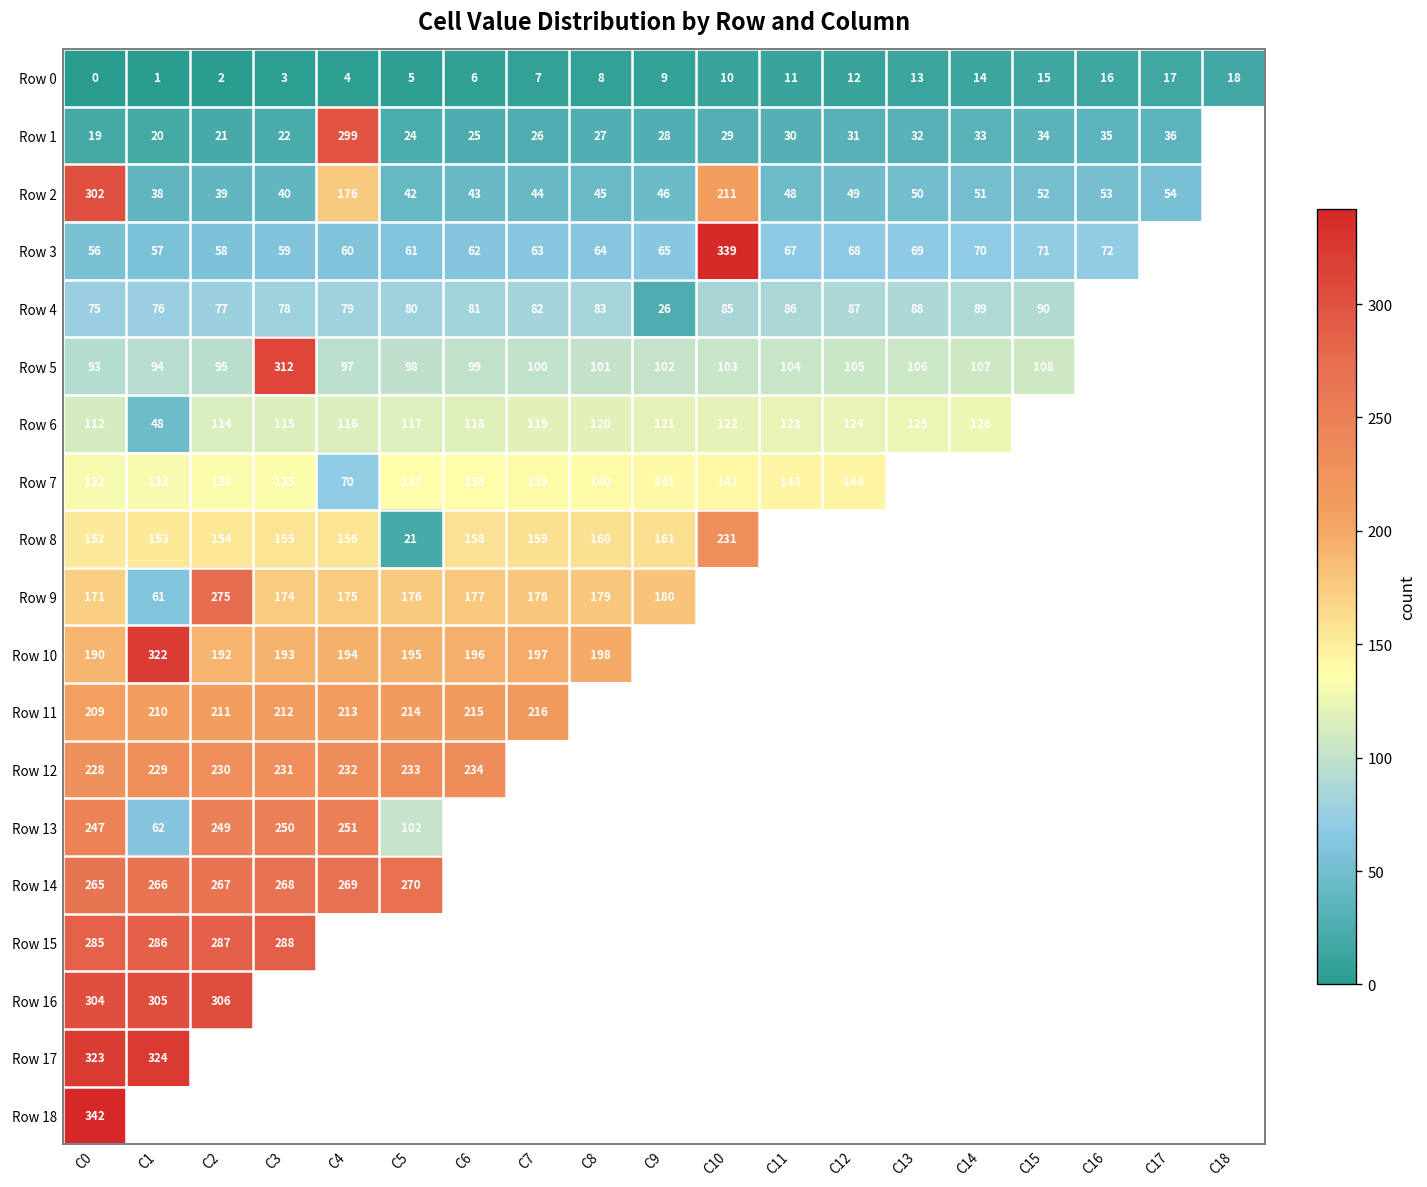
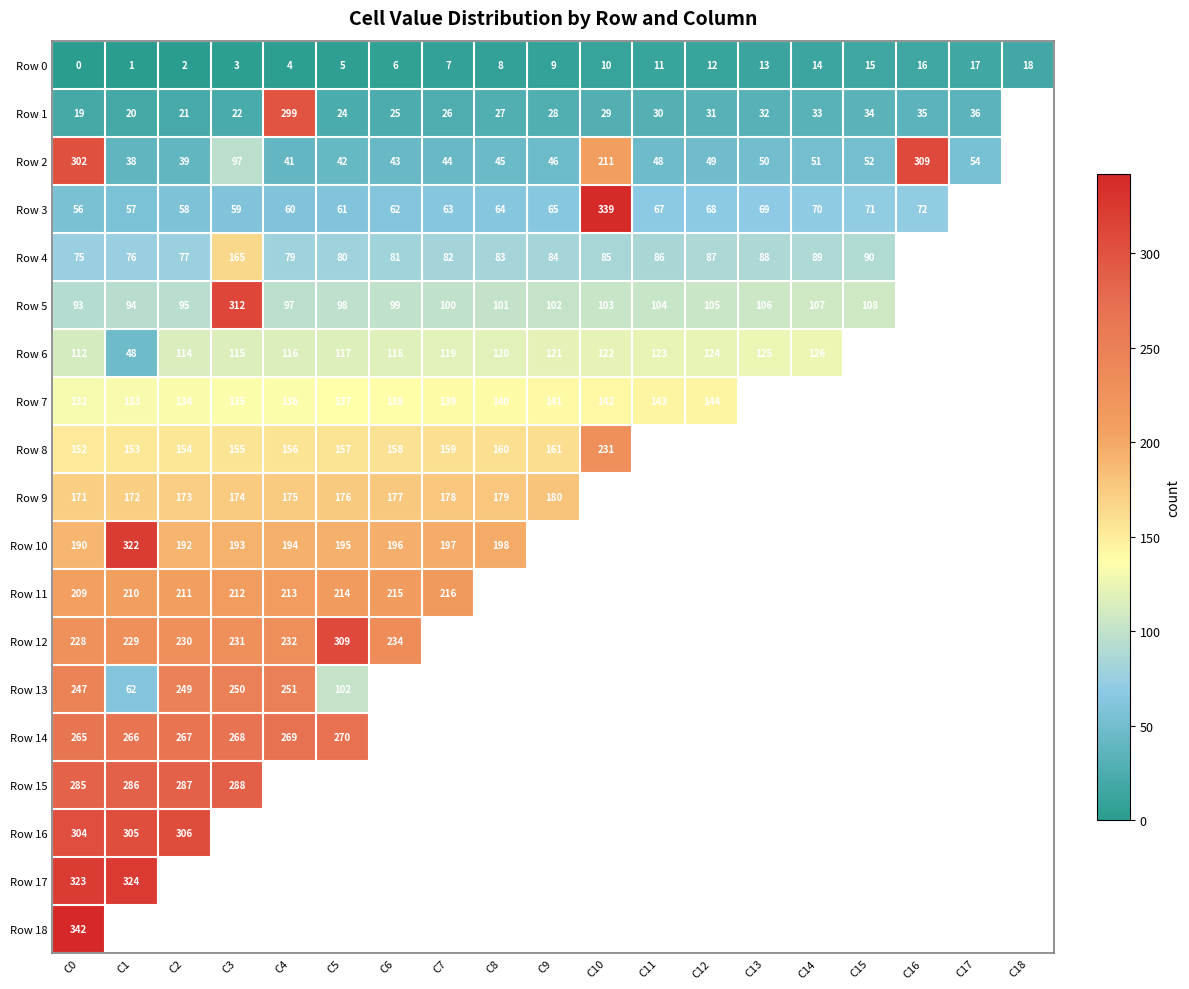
  {
    "Row 0": {
      "C0": 0,
      "C1": 1,
      "C2": 2,
      "C3": 3,
      "C4": 4,
      "C5": 5,
      "C6": 6,
      "C7": 7,
      "C8": 8,
      "C9": 9,
      "C10": 10,
      "C11": 11,
      "C12": 12,
      "C13": 13,
      "C14": 14,
      "C15": 15,
      "C16": 16,
      "C17": 17,
      "C18": 18
    },
    "Row 1": {
      "C0": 19,
      "C1": 20,
      "C2": 21,
      "C3": 22,
      "C4": 299,
      "C5": 24,
      "C6": 25,
      "C7": 26,
      "C8": 27,
      "C9": 28,
      "C10": 29,
      "C11": 30,
      "C12": 31,
      "C13": 32,
      "C14": 33,
      "C15": 34,
      "C16": 35,
      "C17": 36
    },
    "Row 2": {
      "C0": 302,
      "C1": 38,
      "C2": 39,
-     "C3": 40,
-     "C4": 176,
+     "C3": 97,
+     "C4": 41,
      "C5": 42,
      "C6": 43,
      "C7": 44,
      "C8": 45,
      "C9": 46,
      "C10": 211,
      "C11": 48,
      "C12": 49,
      "C13": 50,
      "C14": 51,
      "C15": 52,
-     "C16": 53,
+     "C16": 309,
      "C17": 54
    },
    "Row 3": {
      "C0": 56,
      "C1": 57,
      "C2": 58,
      "C3": 59,
      "C4": 60,
      "C5": 61,
      "C6": 62,
      "C7": 63,
      "C8": 64,
      "C9": 65,
      "C10": 339,
      "C11": 67,
      "C12": 68,
      "C13": 69,
      "C14": 70,
      "C15": 71,
      "C16": 72
    },
    "Row 4": {
      "C0": 75,
      "C1": 76,
      "C2": 77,
-     "C3": 78,
+     "C3": 165,
      "C4": 79,
      "C5": 80,
      "C6": 81,
      "C7": 82,
      "C8": 83,
-     "C9": 26,
+     "C9": 84,
      "C10": 85,
      "C11": 86,
      "C12": 87,
      "C13": 88,
      "C14": 89,
      "C15": 90
    },
    "Row 5": {
      "C0": 93,
      "C1": 94,
      "C2": 95,
      "C3": 312,
      "C4": 97,
      "C5": 98,
      "C6": 99,
      "C7": 100,
      "C8": 101,
      "C9": 102,
      "C10": 103,
      "C11": 104,
      "C12": 105,
      "C13": 106,
      "C14": 107,
      "C15": 108
    },
    "Row 6": {
      "C0": 112,
      "C1": 48,
      "C2": 114,
      "C3": 115,
      "C4": 116,
      "C5": 117,
      "C6": 118,
      "C7": 119,
      "C8": 120,
      "C9": 121,
      "C10": 122,
      "C11": 123,
      "C12": 124,
      "C13": 125,
      "C14": 126
    },
    "Row 7": {
      "C0": 132,
      "C1": 133,
      "C2": 134,
      "C3": 135,
-     "C4": 70,
+     "C4": 136,
      "C5": 137,
      "C6": 138,
      "C7": 139,
      "C8": 140,
      "C9": 141,
      "C10": 142,
      "C11": 143,
      "C12": 144
    },
    "Row 8": {
      "C0": 152,
      "C1": 153,
      "C2": 154,
      "C3": 155,
      "C4": 156,
-     "C5": 21,
+     "C5": 157,
      "C6": 158,
      "C7": 159,
      "C8": 160,
      "C9": 161,
      "C10": 231
    },
    "Row 9": {
      "C0": 171,
-     "C1": 61,
-     "C2": 275,
+     "C1": 172,
+     "C2": 173,
      "C3": 174,
      "C4": 175,
      "C5": 176,
      "C6": 177,
      "C7": 178,
      "C8": 179,
      "C9": 180
    },
    "Row 10": {
      "C0": 190,
      "C1": 322,
      "C2": 192,
      "C3": 193,
      "C4": 194,
      "C5": 195,
      "C6": 196,
      "C7": 197,
      "C8": 198
    },
    "Row 11": {
      "C0": 209,
      "C1": 210,
      "C2": 211,
      "C3": 212,
      "C4": 213,
      "C5": 214,
      "C6": 215,
      "C7": 216
    },
    "Row 12": {
      "C0": 228,
      "C1": 229,
      "C2": 230,
      "C3": 231,
      "C4": 232,
-     "C5": 233,
+     "C5": 309,
      "C6": 234
    },
    "Row 13": {
      "C0": 247,
      "C1": 62,
      "C2": 249,
      "C3": 250,
      "C4": 251,
      "C5": 102
    },
    "Row 14": {
      "C0": 265,
      "C1": 266,
      "C2": 267,
      "C3": 268,
      "C4": 269,
      "C5": 270
    },
    "Row 15": {
      "C0": 285,
      "C1": 286,
      "C2": 287,
      "C3": 288
    },
    "Row 16": {
      "C0": 304,
      "C1": 305,
      "C2": 306
    },
    "Row 17": {
      "C0": 323,
      "C1": 324
    },
    "Row 18": {
      "C0": 342
    }
  }
